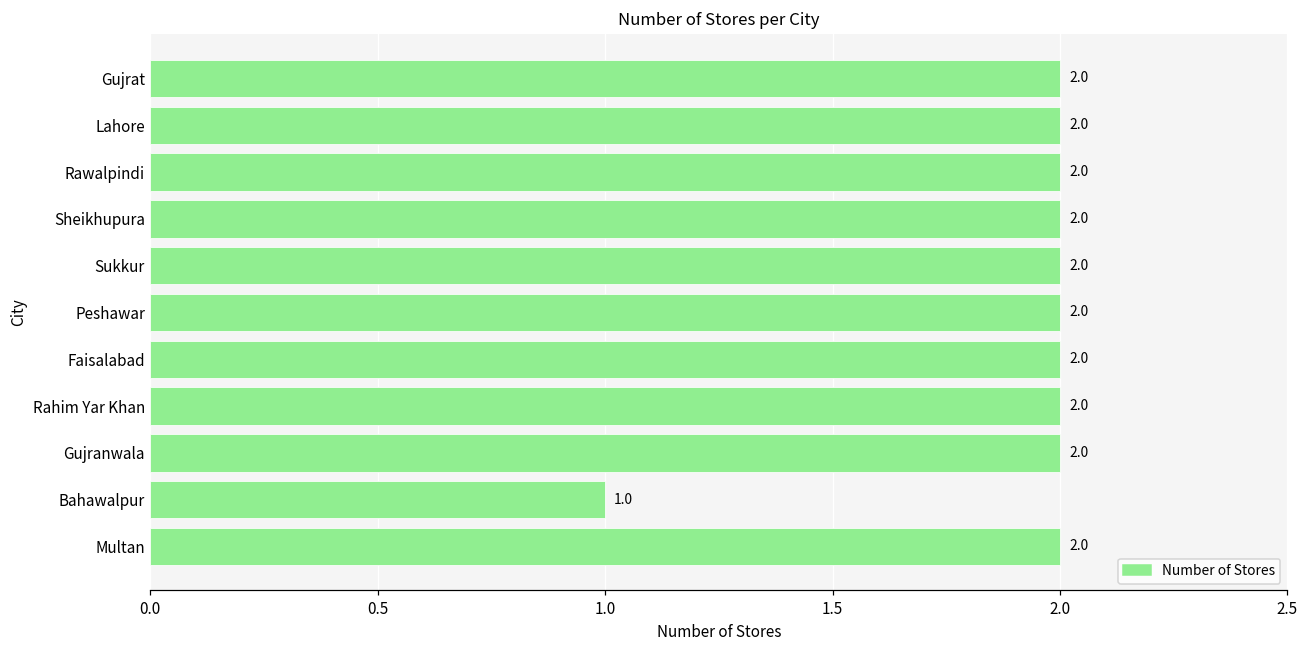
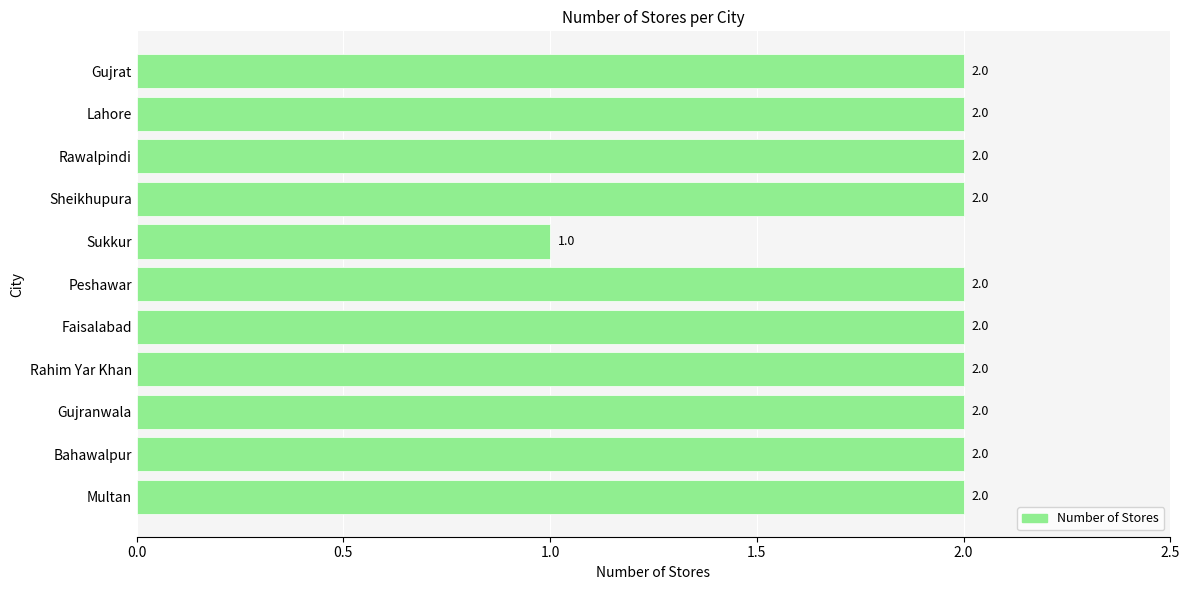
  {
    "Gujrat": 2.0,
    "Lahore": 2.0,
    "Rawalpindi": 2.0,
    "Sheikhupura": 2.0,
-   "Sukkur": 2.0,
+   "Sukkur": 1.0,
    "Peshawar": 2.0,
    "Faisalabad": 2.0,
    "Rahim Yar Khan": 2.0,
    "Gujranwala": 2.0,
-   "Bahawalpur": 1.0,
+   "Bahawalpur": 2.0,
    "Multan": 2.0
  }
